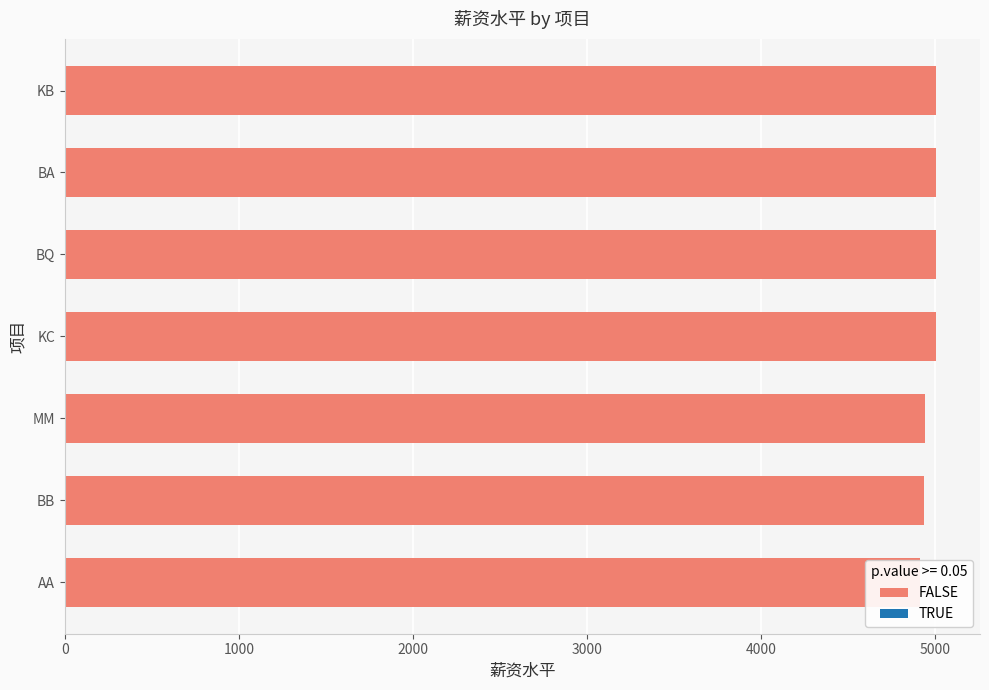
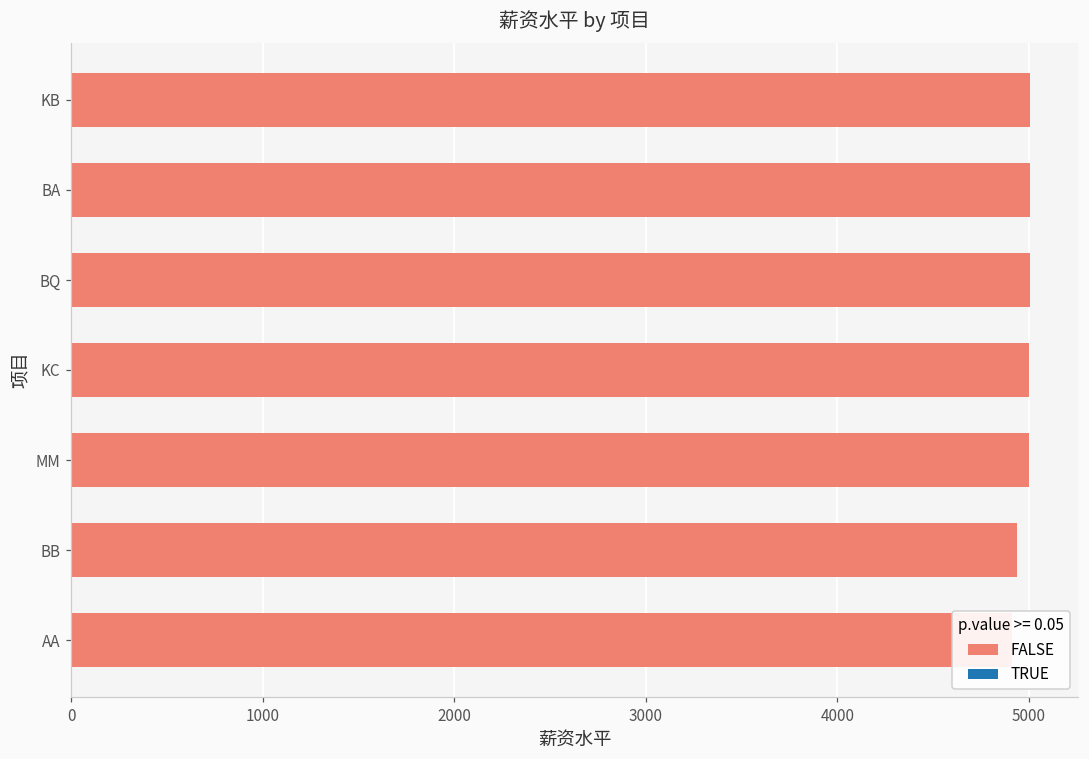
  {
    "KB": 5010,
    "BA": 5010,
    "BQ": 5000,
    "KC": 5000,
-   "MM": 4940,
+   "MM": 5000,
    "BB": 4940
  }
